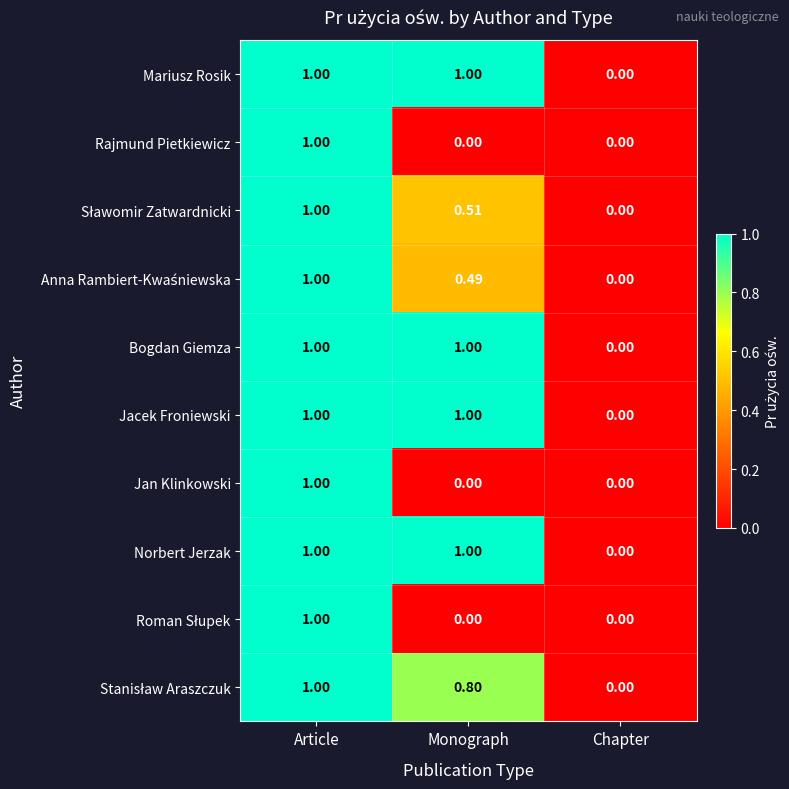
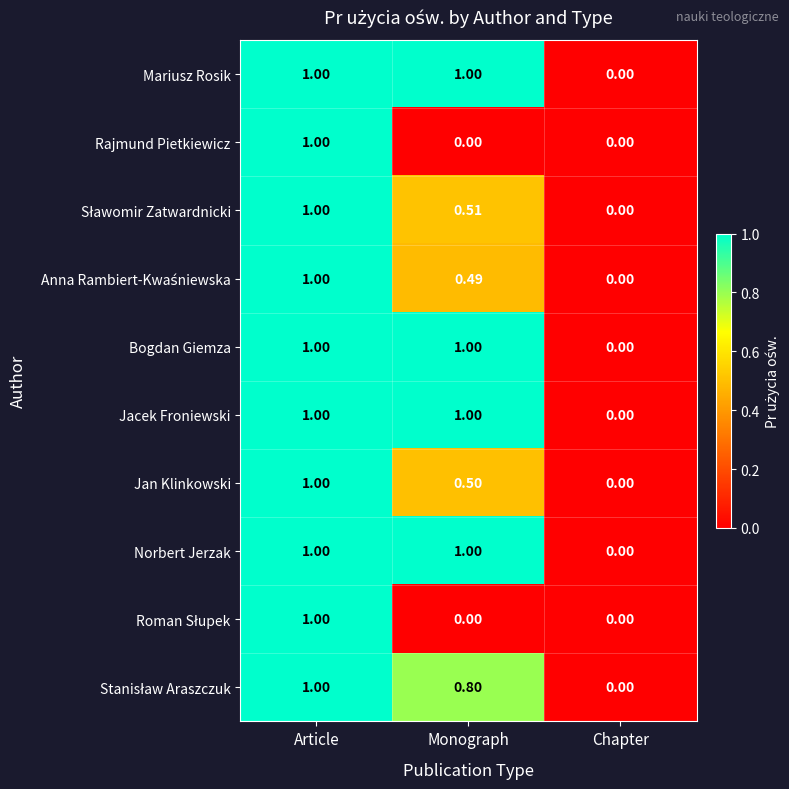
  {
    "Mariusz Rosik": {
      "Article": 1.00,
      "Monograph": 1.00,
      "Chapter": 0.00
    },
    "Rajmund Pietkiewicz": {
      "Article": 1.00,
      "Monograph": 0.00,
      "Chapter": 0.00
    },
    "Sławomir Zatwardnicki": {
      "Article": 1.00,
      "Monograph": 0.51,
      "Chapter": 0.00
    },
    "Anna Rambiert-Kwaśniewska": {
      "Article": 1.00,
      "Monograph": 0.49,
      "Chapter": 0.00
    },
    "Bogdan Giemza": {
      "Article": 1.00,
      "Monograph": 1.00,
      "Chapter": 0.00
    },
    "Jacek Froniewski": {
      "Article": 1.00,
      "Monograph": 1.00,
      "Chapter": 0.00
    },
    "Jan Klinkowski": {
      "Article": 1.00,
-     "Monograph": 0.00,
+     "Monograph": 0.50,
      "Chapter": 0.00
    },
    "Norbert Jerzak": {
      "Article": 1.00,
      "Monograph": 1.00,
      "Chapter": 0.00
    },
    "Roman Słupek": {
      "Article": 1.00,
      "Monograph": 0.00,
      "Chapter": 0.00
    },
    "Stanisław Araszczuk": {
      "Article": 1.00,
      "Monograph": 0.80,
      "Chapter": 0.00
    }
  }
